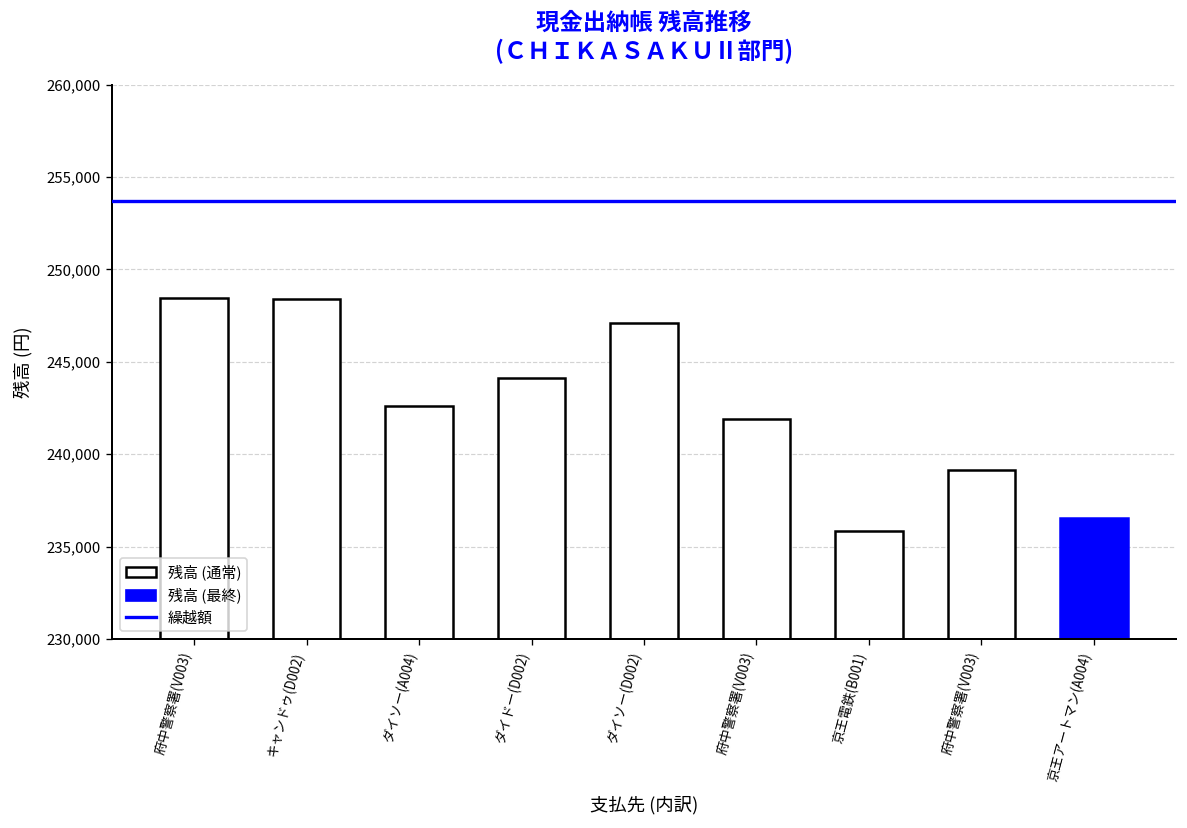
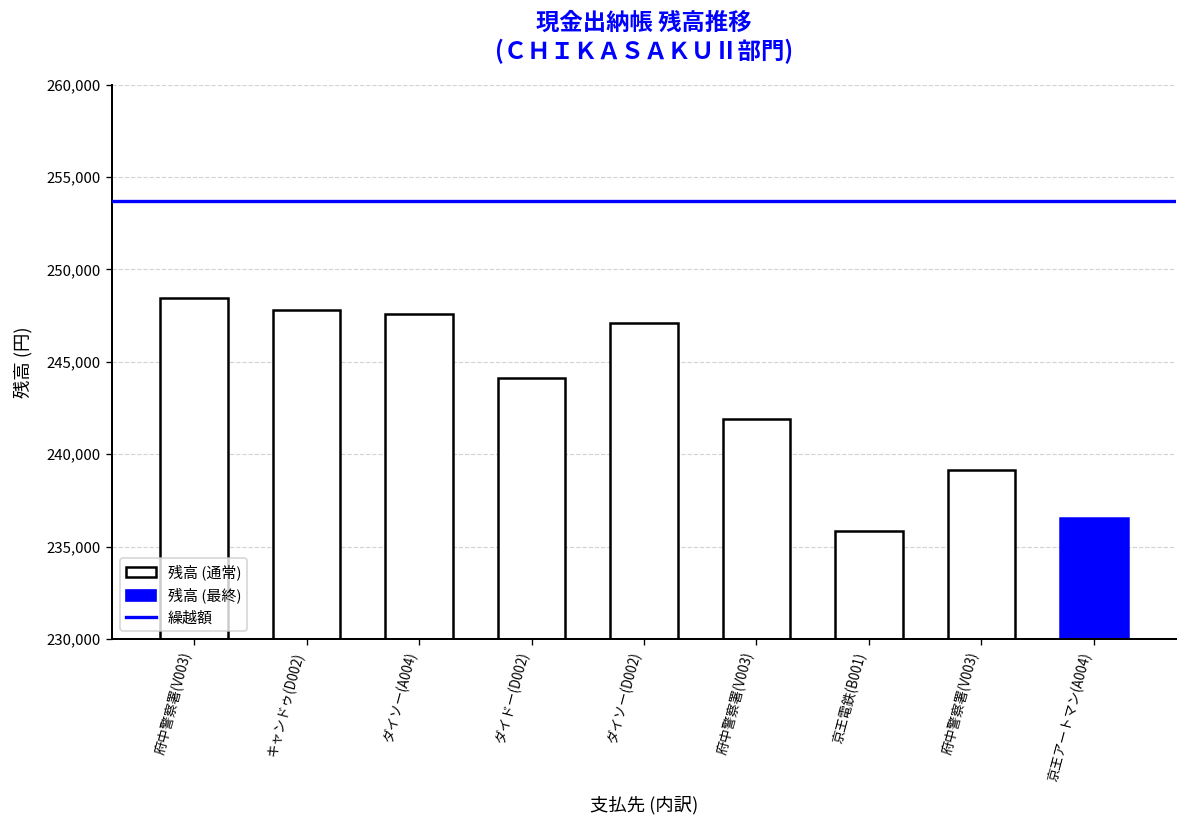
  {
-   "キャンドゥ(D002)": "248,400",
-   "ダイソー(A004)": "242,600",
+   "キャンドゥ(D002)": "247,800",
+   "ダイソー(A004)": "247,600",
    "ダイドー(D002)": "244,100",
    "ダイソー(D002)": "247,100",
    "京王電鉄(B001)": "235,800",
    "京王アートマン(A004)": "236,500"
  }
